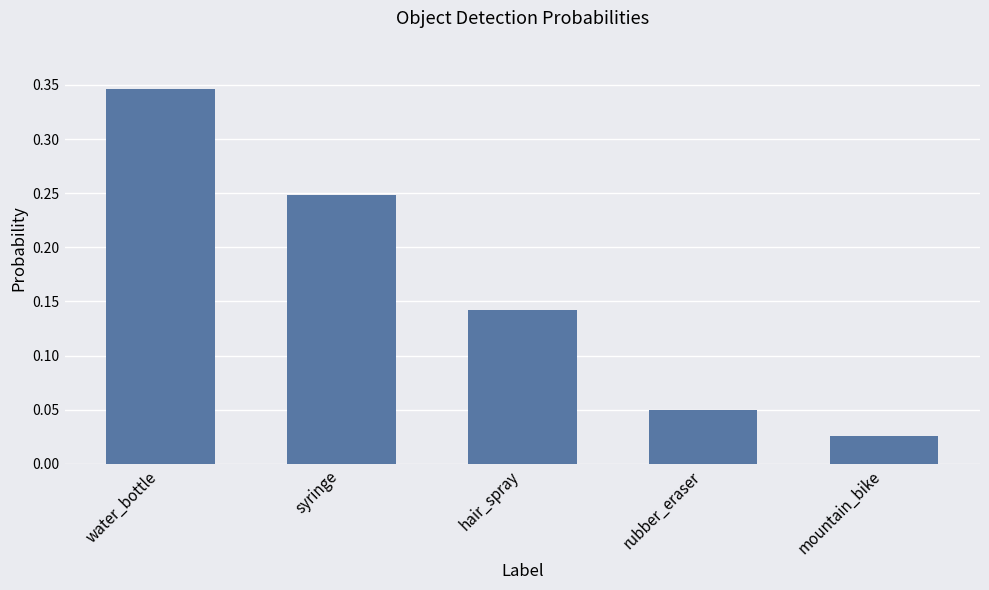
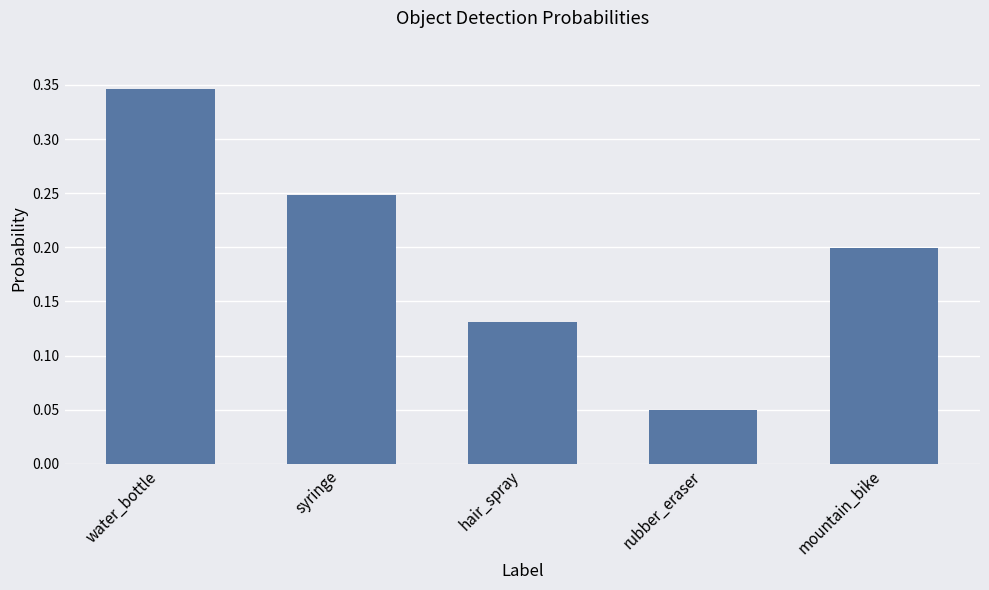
  {
    "water_bottle": 0.347,
    "syringe": 0.249,
-   "hair_spray": 0.142,
+   "hair_spray": 0.131,
    "rubber_eraser": 0.050,
-   "mountain_bike": 0.025
+   "mountain_bike": 0.199
  }
